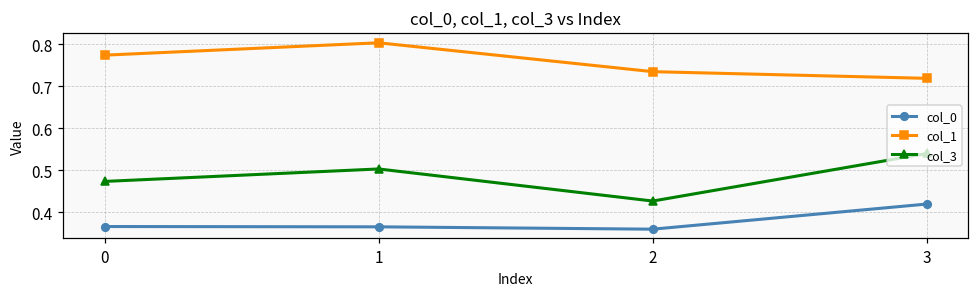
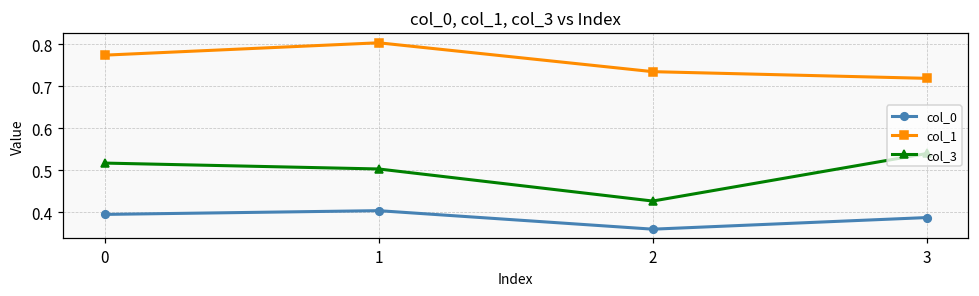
  {
    "col_0": {
-     "0": 0.37,
-     "1": 0.37,
+     "0": 0.40,
+     "1": 0.40,
      "2": 0.36,
-     "3": 0.42
+     "3": 0.39
    },
    "col_1": {
      "0": 0.77,
      "1": 0.80,
      "2": 0.73,
      "3": 0.72
    },
    "col_3": {
-     "0": 0.47,
+     "0": 0.52,
      "1": 0.50,
      "2": 0.43
    }
  }
